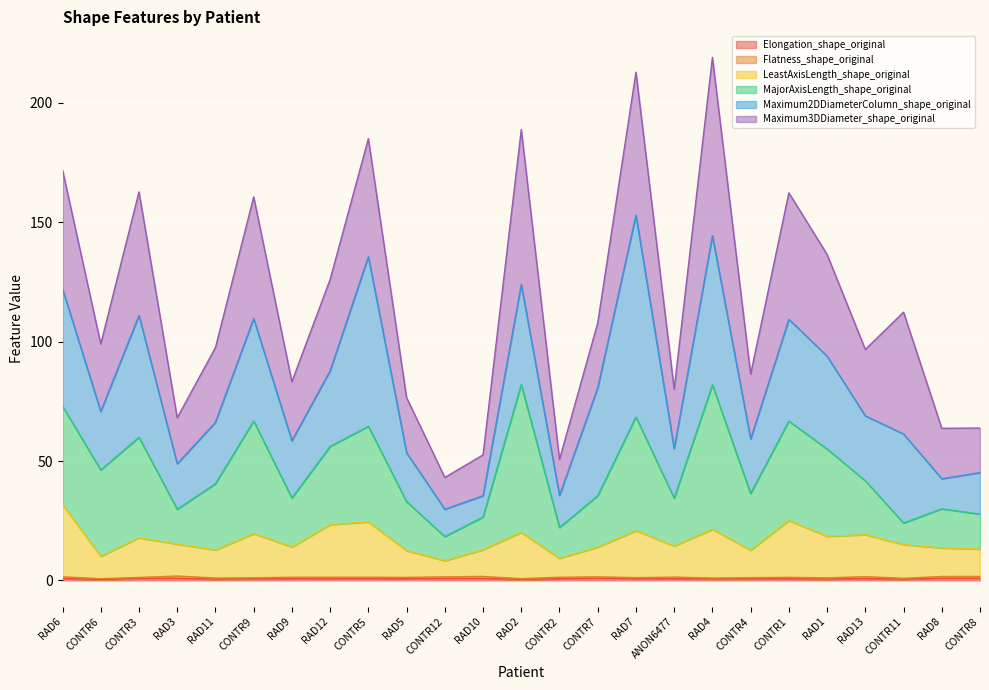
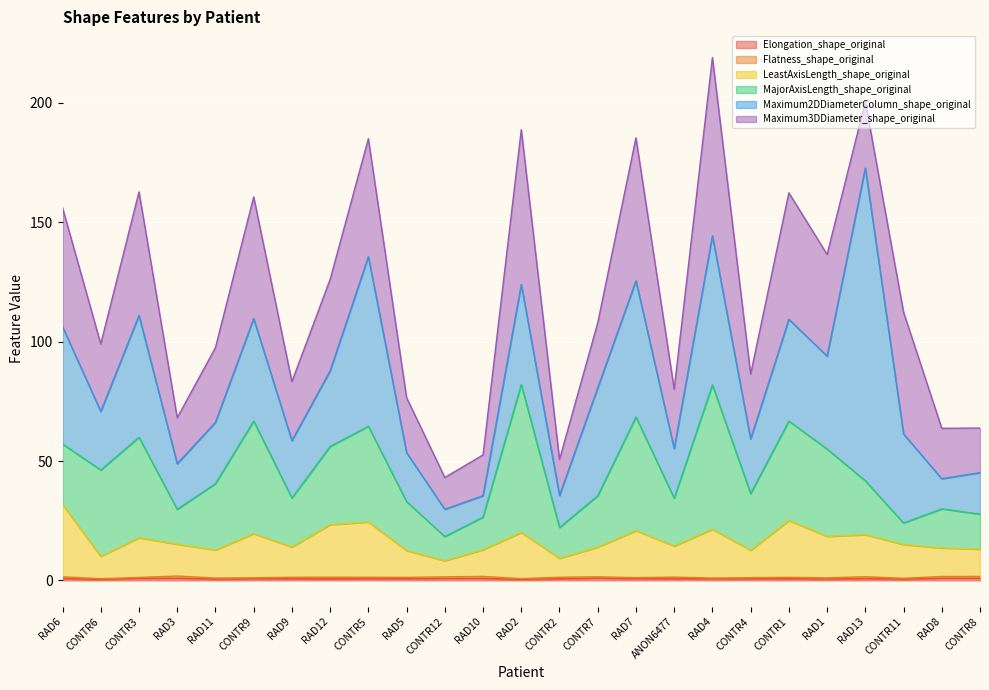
  {
    "MajorAxisLength_shape_original": {
-     "RAD6": 41,
+     "RAD6": 25,
      "CONTR6": 36,
      "CONTR3": 42,
      "RAD3": 15,
      "RAD11": 28,
      "CONTR9": 47,
      "RAD9": 20,
      "RAD12": 33,
      "CONTR5": 40,
      "RAD5": 20,
      "CONTR12": 10,
      "RAD10": 14,
      "RAD2": 62,
      "CONTR2": 13,
      "CONTR7": 22,
      "RAD7": 48,
      "ANON6477": 20,
      "RAD4": 60,
      "CONTR4": 24,
      "CONTR1": 42,
      "RAD1": 37,
      "RAD13": 23,
      "CONTR11": 9,
      "RAD8": 16,
      "CONTR8": 15
    },
    "Maximum2DDiameterColumn_shape_original": {
      "RAD6": 49,
      "CONTR6": 25,
      "CONTR3": 51,
      "RAD3": 19,
      "RAD11": 26,
      "CONTR9": 43,
      "RAD9": 24,
      "RAD12": 32,
      "CONTR5": 71,
      "RAD5": 20,
      "CONTR12": 11,
      "RAD10": 9,
      "RAD2": 42,
      "CONTR2": 13,
      "CONTR7": 45,
-     "RAD7": 84,
+     "RAD7": 57,
      "ANON6477": 21,
      "RAD4": 62,
      "CONTR4": 23,
      "CONTR1": 43,
      "RAD1": 39,
-     "RAD13": 27,
+     "RAD13": 131,
      "CONTR11": 37,
      "RAD8": 13,
      "CONTR8": 17
    },
    "Maximum3DDiameter_shape_original": {
      "RAD6": 50,
      "CONTR6": 28,
      "CONTR3": 52,
      "RAD3": 19,
      "RAD11": 31,
      "CONTR9": 51,
      "RAD9": 25,
      "RAD12": 38,
      "CONTR5": 49,
      "RAD5": 23,
      "CONTR12": 13,
      "RAD10": 17,
      "RAD2": 65,
      "CONTR2": 15,
      "CONTR7": 27,
      "RAD7": 60,
      "ANON6477": 25,
      "RAD4": 75,
      "CONTR4": 27,
      "CONTR1": 53,
      "RAD1": 43,
      "CONTR11": 51,
      "RAD8": 21,
      "CONTR8": 19
    }
  }
